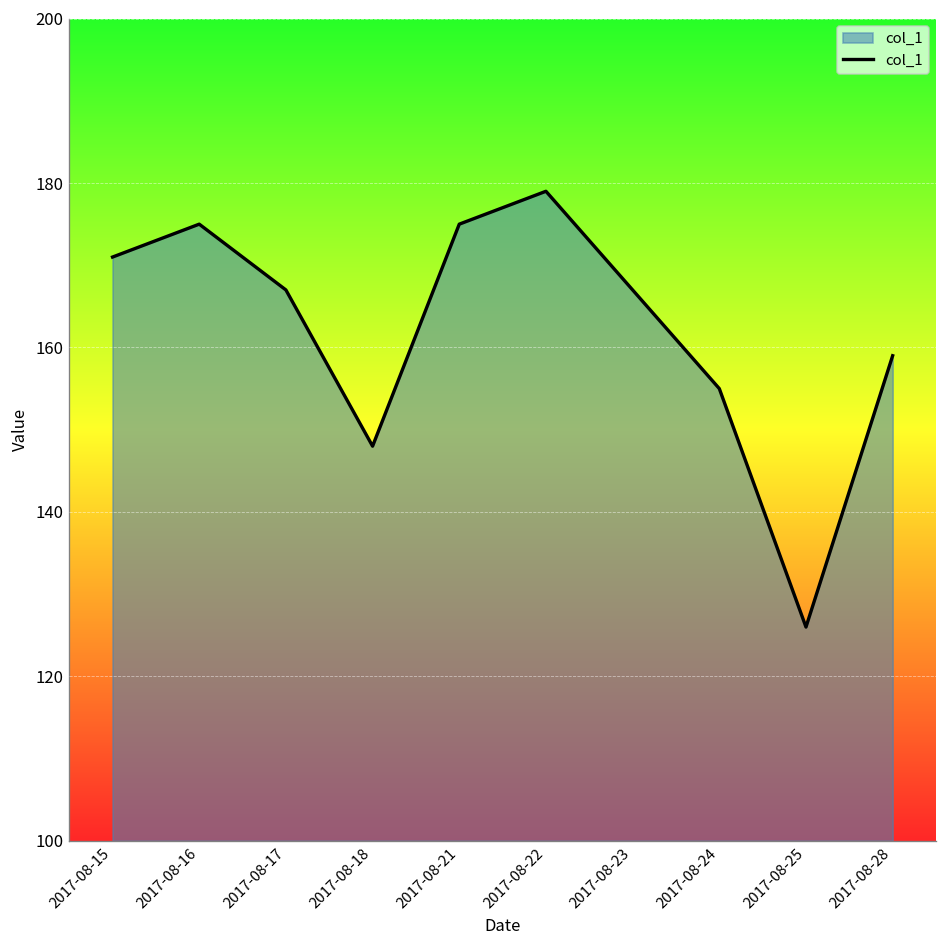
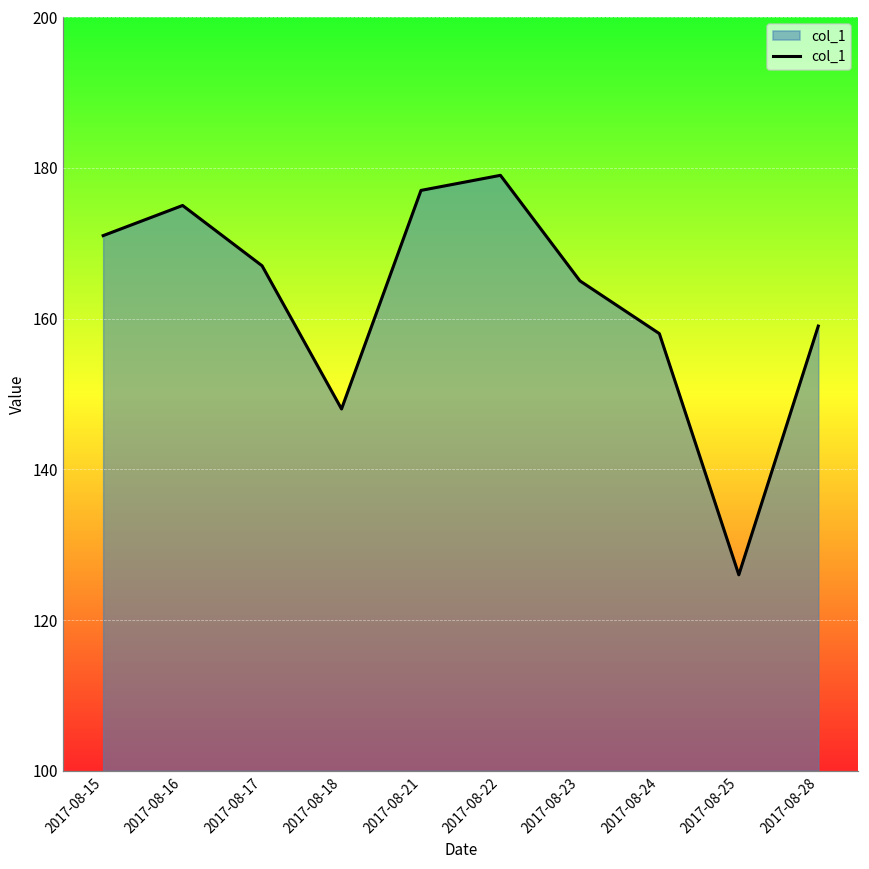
  {
    "2017-08-15": 171,
    "2017-08-16": 175,
    "2017-08-17": 167,
    "2017-08-18": 148,
-   "2017-08-21": 175,
+   "2017-08-21": 177,
    "2017-08-22": 179,
-   "2017-08-23": 167,
-   "2017-08-24": 155,
+   "2017-08-23": 165,
+   "2017-08-24": 158,
    "2017-08-25": 126,
    "2017-08-28": 159
  }
